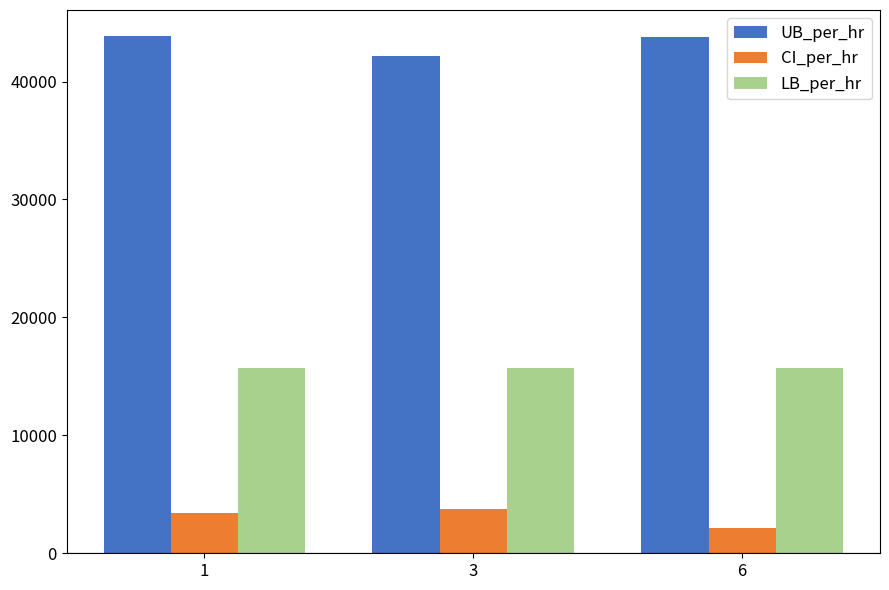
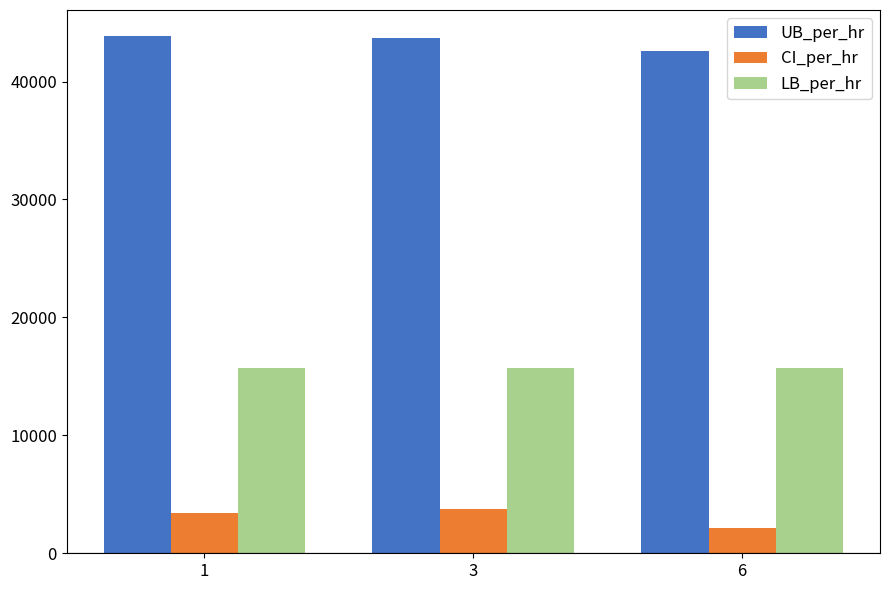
  {
    "UB_per_hr": {
      "1": 43900,
-     "3": 42100,
-     "6": 43700
+     "3": 43700,
+     "6": 42600
    },
    "CI_per_hr": {
      "1": 3400,
      "3": 3800,
      "6": 2100
    },
    "LB_per_hr": {
      "1": 15700,
      "3": 15700,
      "6": 15700
    }
  }
